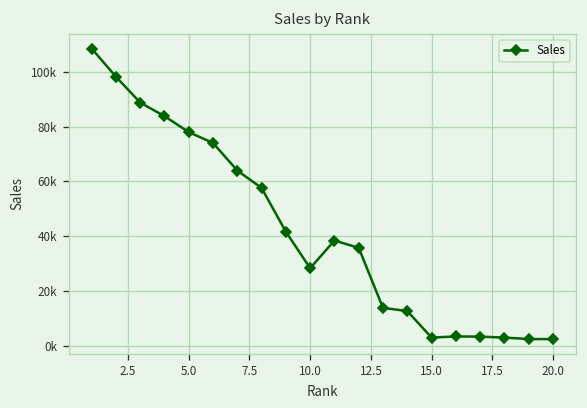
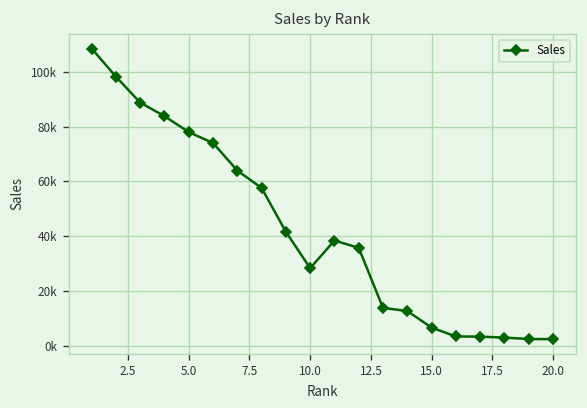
  {
    "5.0": 78000,
    "10.0": 28000,
-   "15.0": 3000,
+   "15.0": 7000,
    "20.0": 2000
  }
